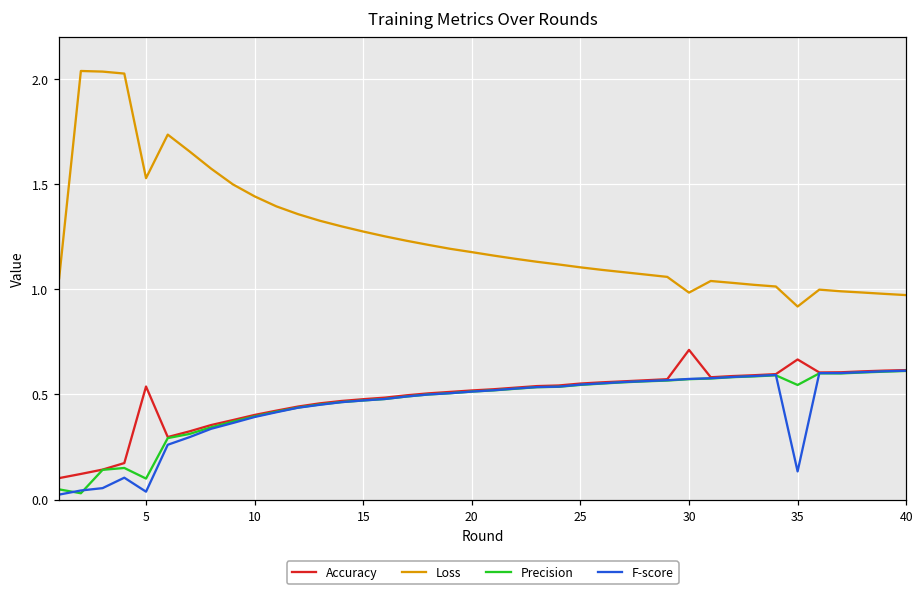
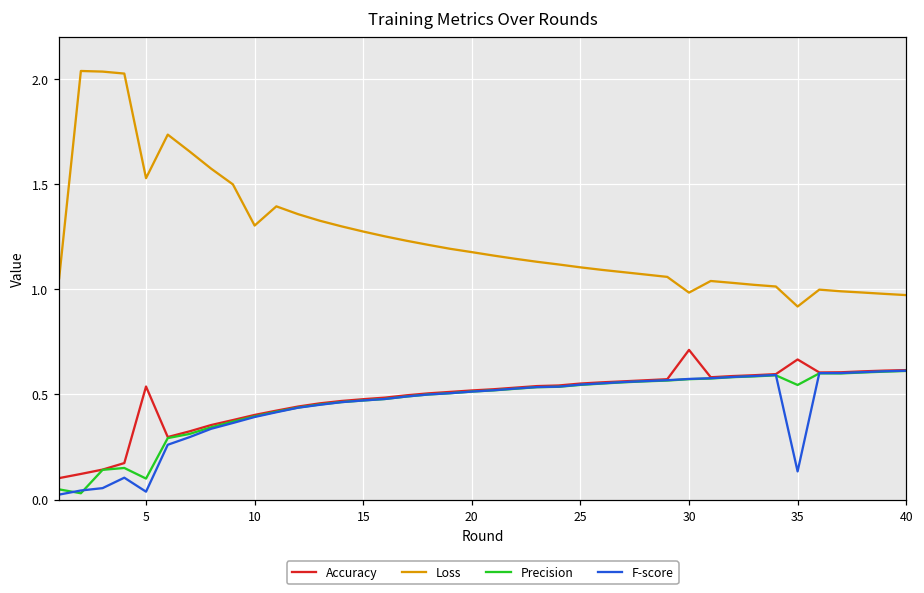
  {
    "Accuracy": {
      "5": 0.54,
      "30": 0.71,
      "35": 0.67
    },
    "Loss": {
      "5": 1.53,
-     "10": 1.44,
+     "10": 1.30,
      "15": 1.27,
      "20": 1.18,
      "25": 1.10,
      "30": 0.98,
      "35": 0.92,
      "40": 0.97
    },
    "Precision": {
      "5": 0.10,
      "35": 0.54
    },
    "F-score": {
      "5": 0.04,
      "35": 0.13
    }
  }
